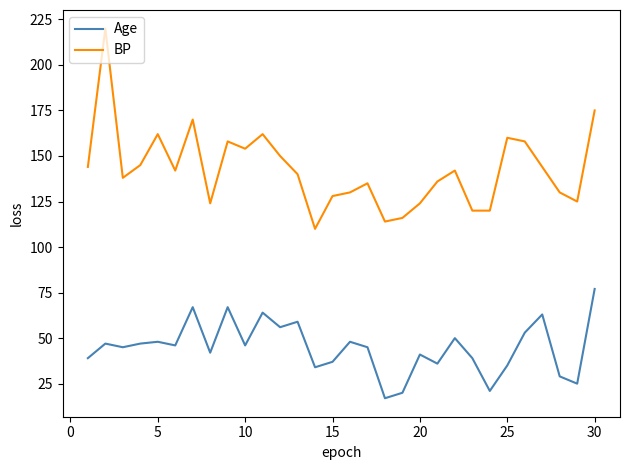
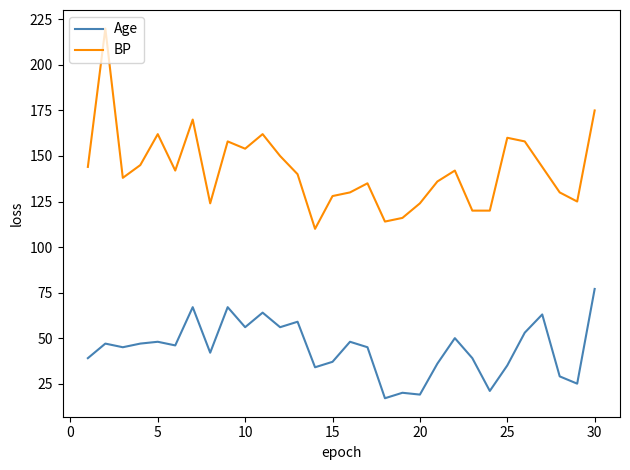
  {
    "Age": {
      "5": 48,
-     "10": 46,
+     "10": 56,
      "15": 37,
-     "20": 41,
+     "20": 19,
      "25": 35,
      "30": 77
    },
    "BP": {
      "5": 162,
      "10": 154,
      "15": 128,
      "20": 124,
      "25": 160,
      "30": 175
    }
  }
